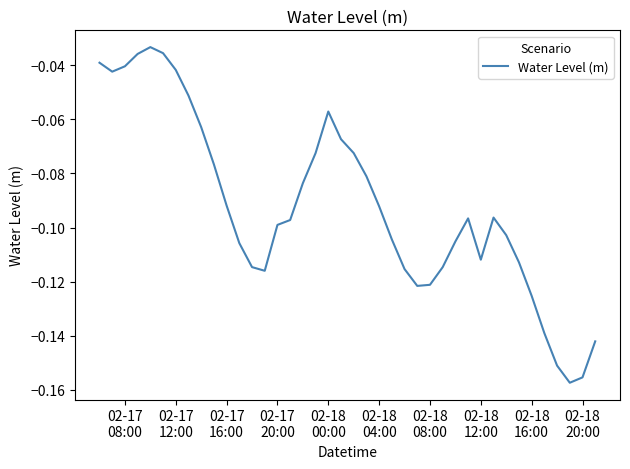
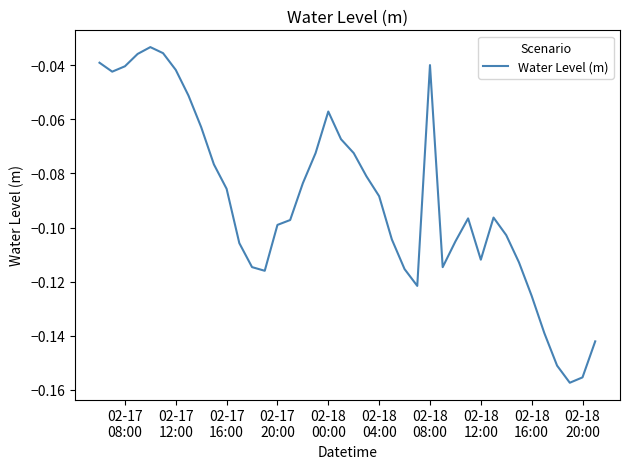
  {
    "02-17 08:00": -0.040,
    "02-17 12:00": -0.042,
-   "02-17 16:00": -0.092,
+   "02-17 16:00": -0.086,
    "02-17 20:00": -0.099,
    "02-18 00:00": -0.057,
-   "02-18 04:00": -0.092,
-   "02-18 08:00": -0.121,
+   "02-18 04:00": -0.088,
+   "02-18 08:00": -0.040,
    "02-18 12:00": -0.112,
    "02-18 16:00": -0.125,
    "02-18 20:00": -0.155
  }
